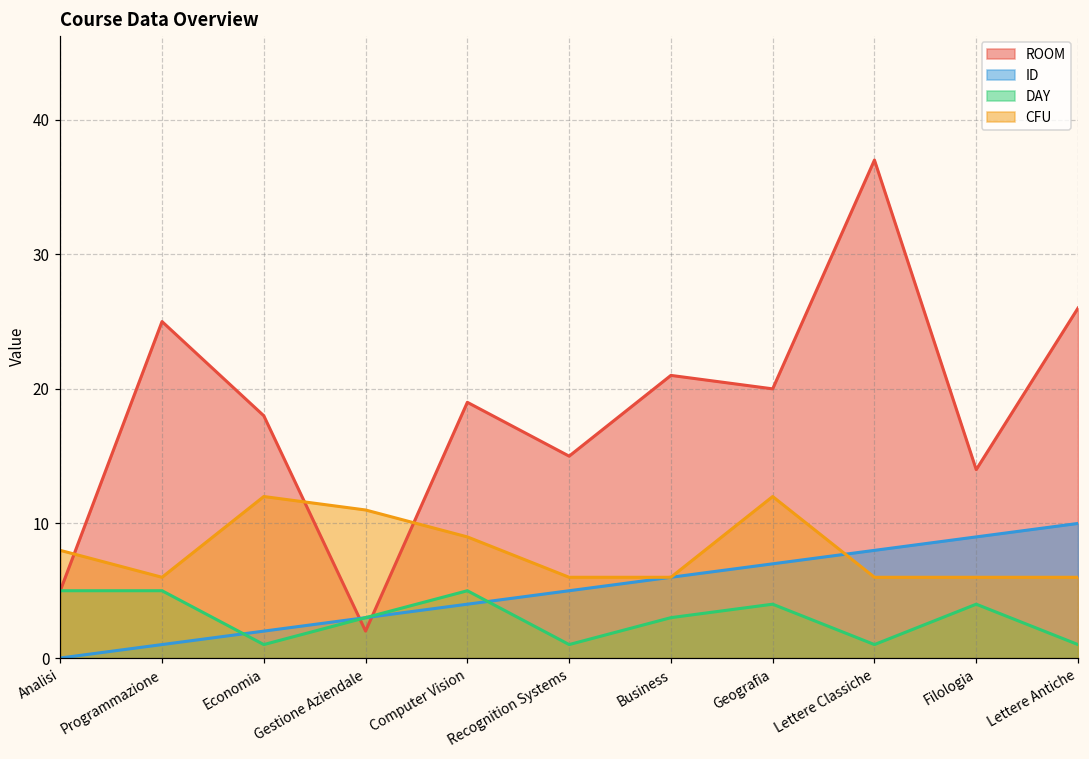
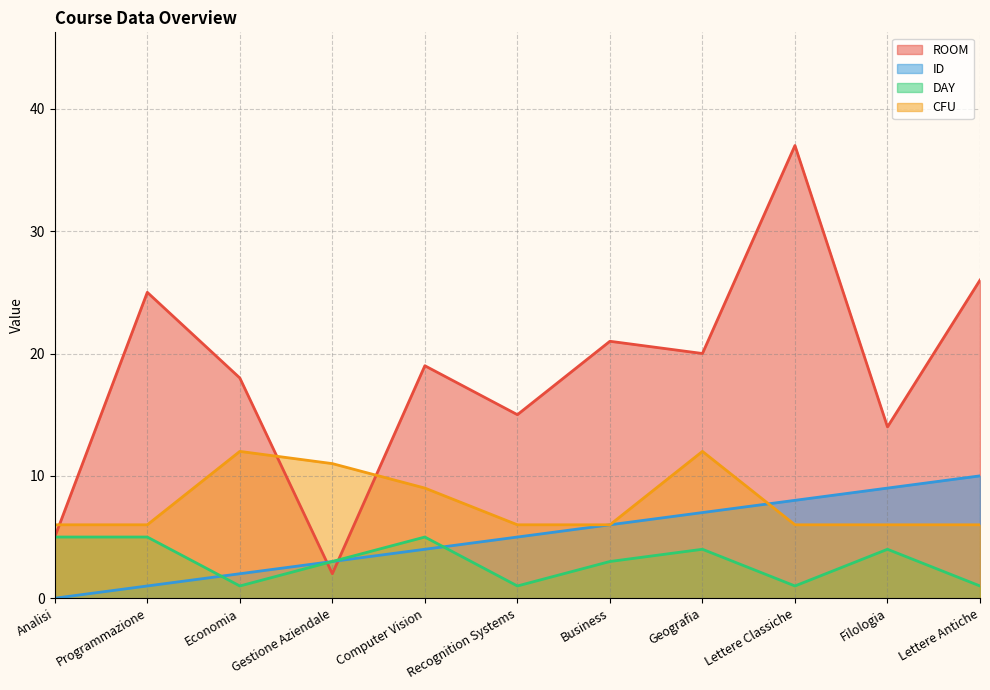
  {
    "ROOM": {
      "Programmazione": 25,
      "Economia": 18,
      "Gestione Aziendale": 2,
      "Computer Vision": 19,
      "Recognition Systems": 15,
      "Business": 21,
      "Geografia": 20,
      "Lettere Classiche": 37,
      "Filologia": 14,
      "Lettere Antiche": 26
    },
    "ID": {
      "Analisi": 0,
      "Programmazione": 1,
      "Economia": 2,
      "Computer Vision": 4,
      "Recognition Systems": 5,
      "Geografia": 7,
      "Lettere Classiche": 8,
      "Filologia": 9,
      "Lettere Antiche": 10
    },
    "DAY": {
      "Programmazione": 5,
      "Economia": 1,
      "Computer Vision": 5,
      "Recognition Systems": 1,
      "Business": 3,
      "Geografia": 4,
      "Lettere Classiche": 1,
      "Filologia": 4,
      "Lettere Antiche": 1
    },
    "CFU": {
-     "Analisi": 8,
+     "Analisi": 6,
      "Programmazione": 6,
      "Economia": 12,
      "Gestione Aziendale": 11,
      "Computer Vision": 9,
      "Recognition Systems": 6,
      "Geografia": 12,
      "Lettere Classiche": 6,
      "Filologia": 6,
      "Lettere Antiche": 6
    }
  }
